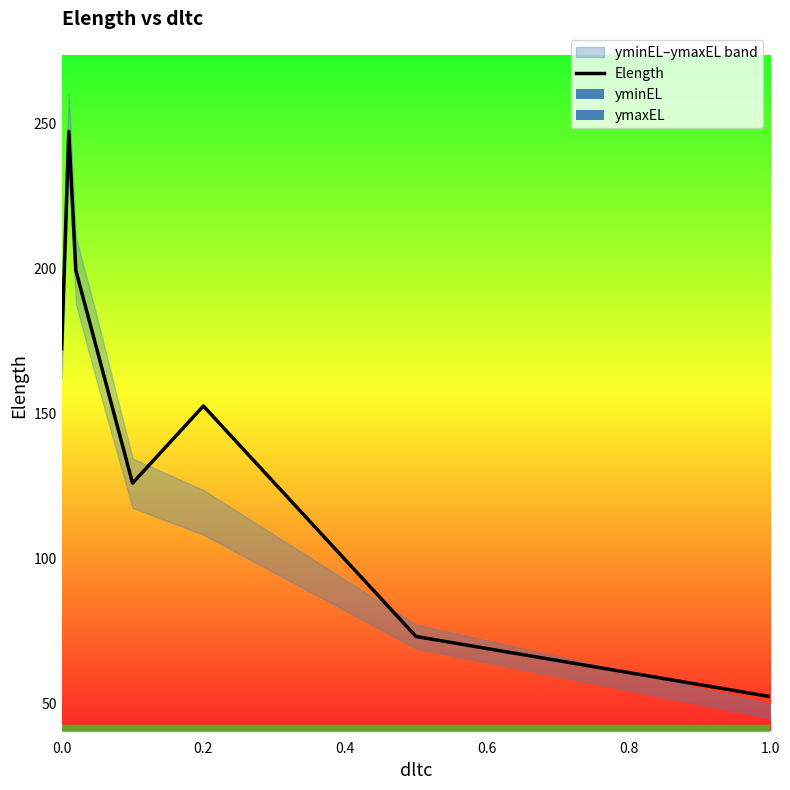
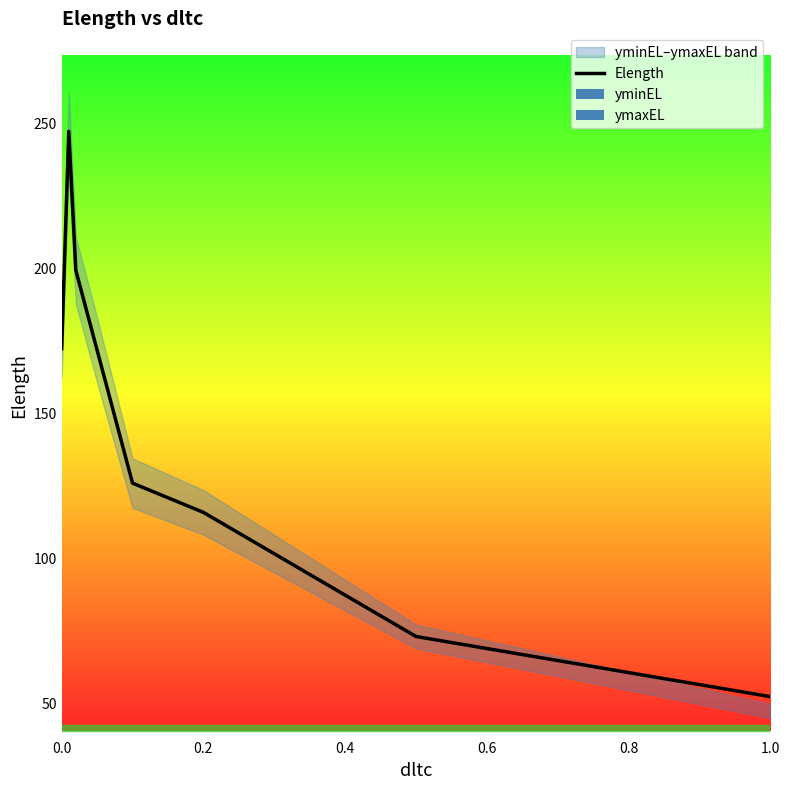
  {
    "Elength": {
      "0.0": 172,
-     "0.2": 153,
+     "0.2": 116,
      "1.0": 52
    }
  }
